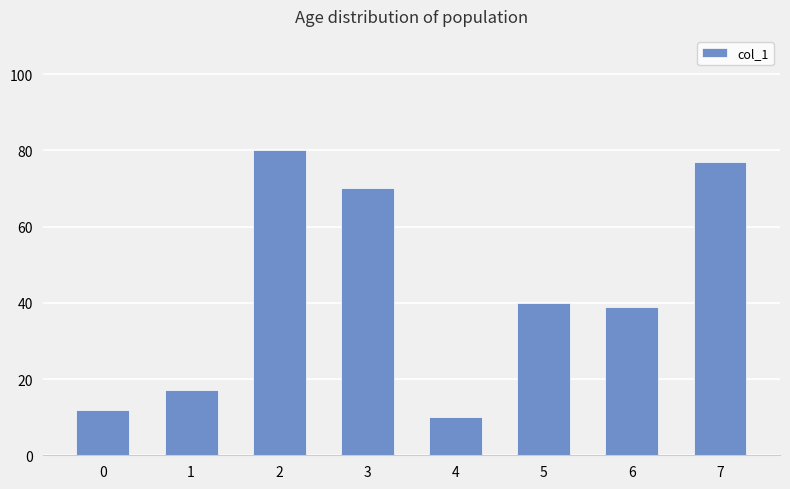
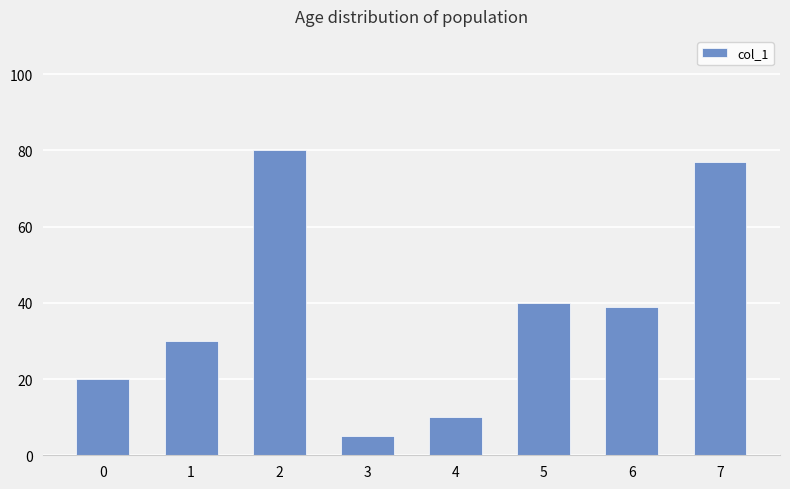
  {
-   "0": 12,
-   "1": 17,
+   "0": 20,
+   "1": 30,
    "2": 80,
-   "3": 70,
+   "3": 5,
    "4": 10,
    "5": 40,
    "6": 39,
    "7": 77
  }
